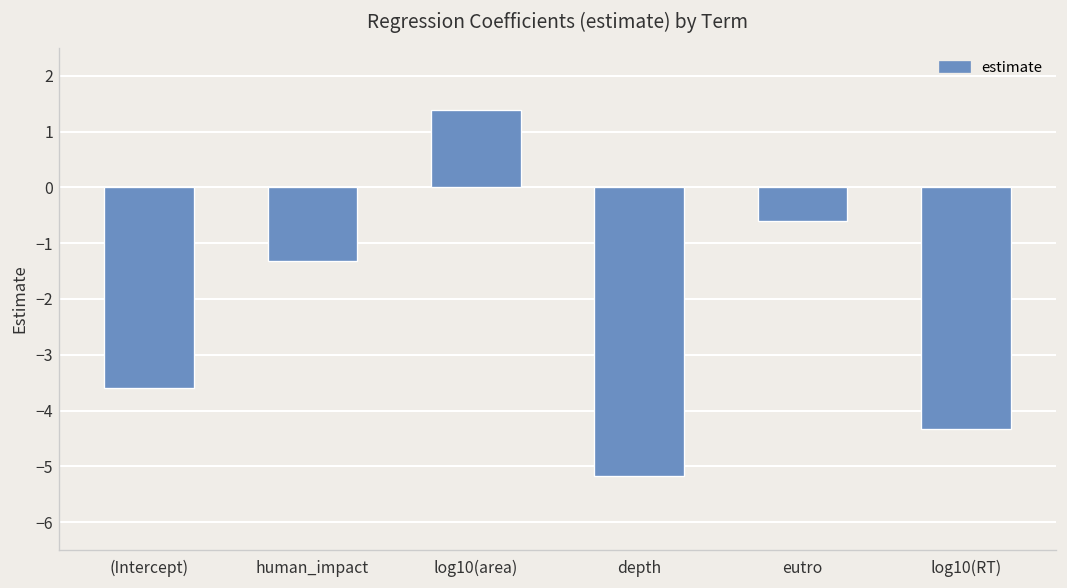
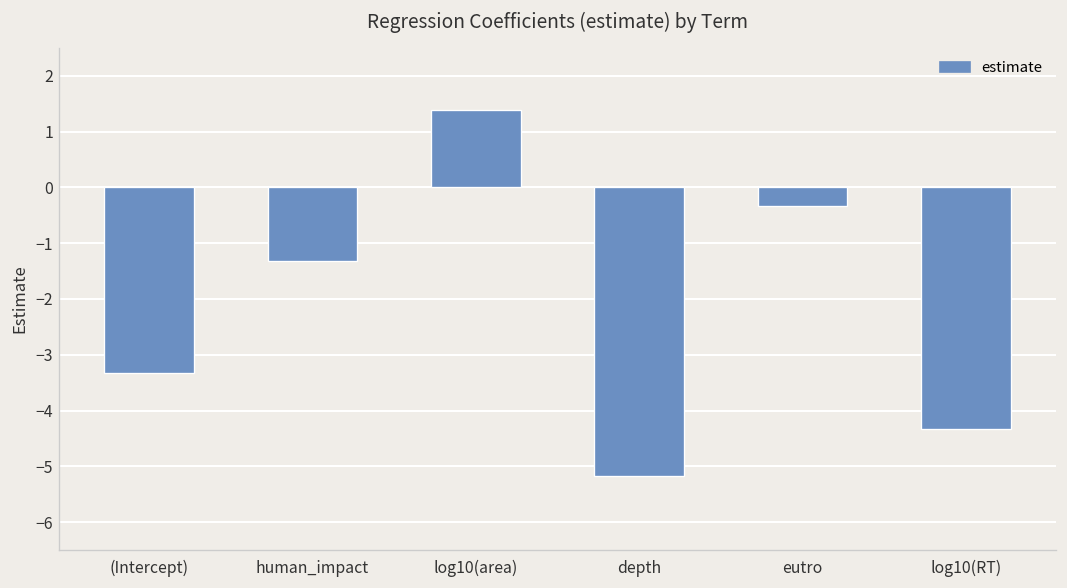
  {
-   "(Intercept)": -3.6,
+   "(Intercept)": -3.3,
    "human_impact": -1.3,
    "log10(area)": 1.4,
    "depth": -5.2,
-   "eutro": -0.6,
+   "eutro": -0.3,
    "log10(RT)": -4.3
  }
